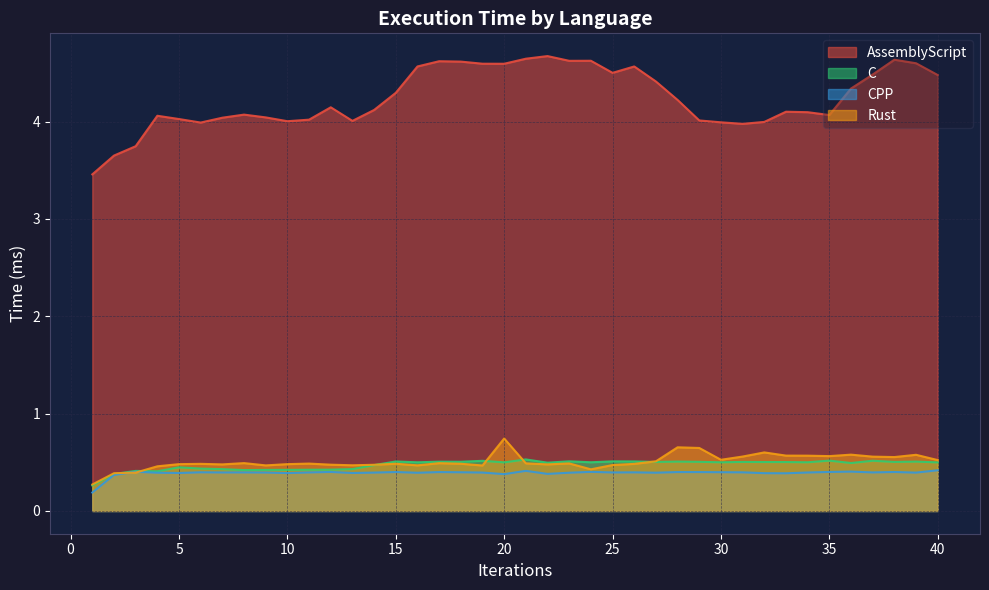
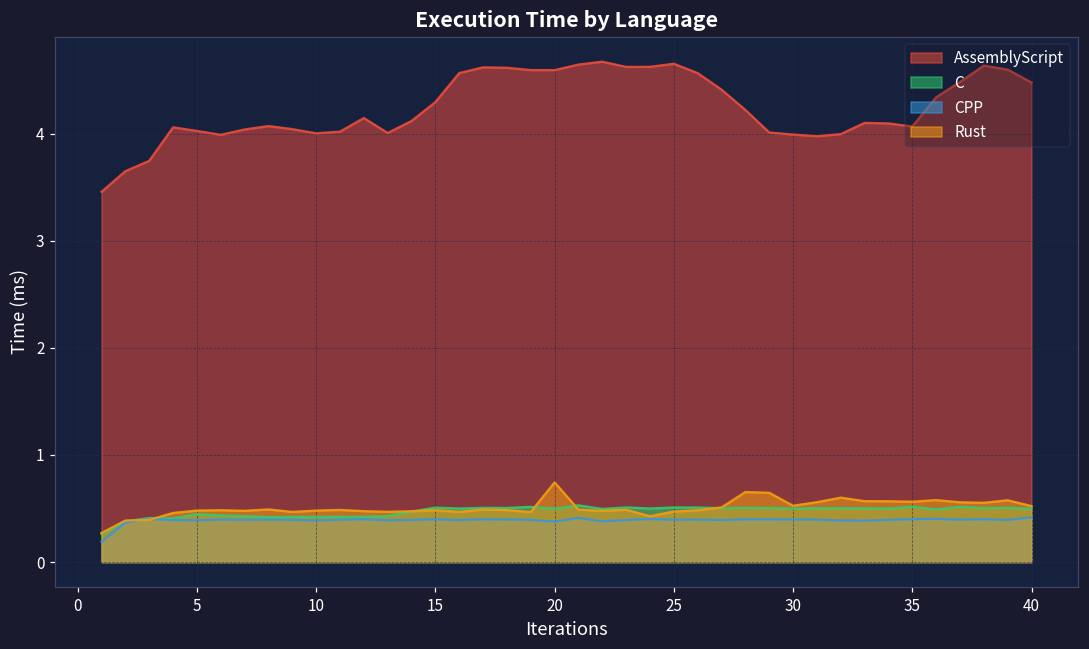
  {
    "AssemblyScript": {
      "5": 4.0,
      "10": 4.0,
      "15": 4.3,
      "20": 4.6,
-     "25": 4.5,
+     "25": 4.7,
      "30": 4.0
    },
    "C": {
      "5": 0.4,
      "10": 0.4,
      "20": 0.5,
      "25": 0.5,
      "35": 0.5
    },
    "CPP": {
      "5": 0.4,
      "10": 0.4,
      "15": 0.4,
      "20": 0.4,
      "25": 0.4,
      "30": 0.4,
      "35": 0.4,
      "40": 0.4
    },
    "Rust": {
      "5": 0.5,
      "10": 0.5,
      "20": 0.7,
      "25": 0.5,
      "35": 0.6
    }
  }
